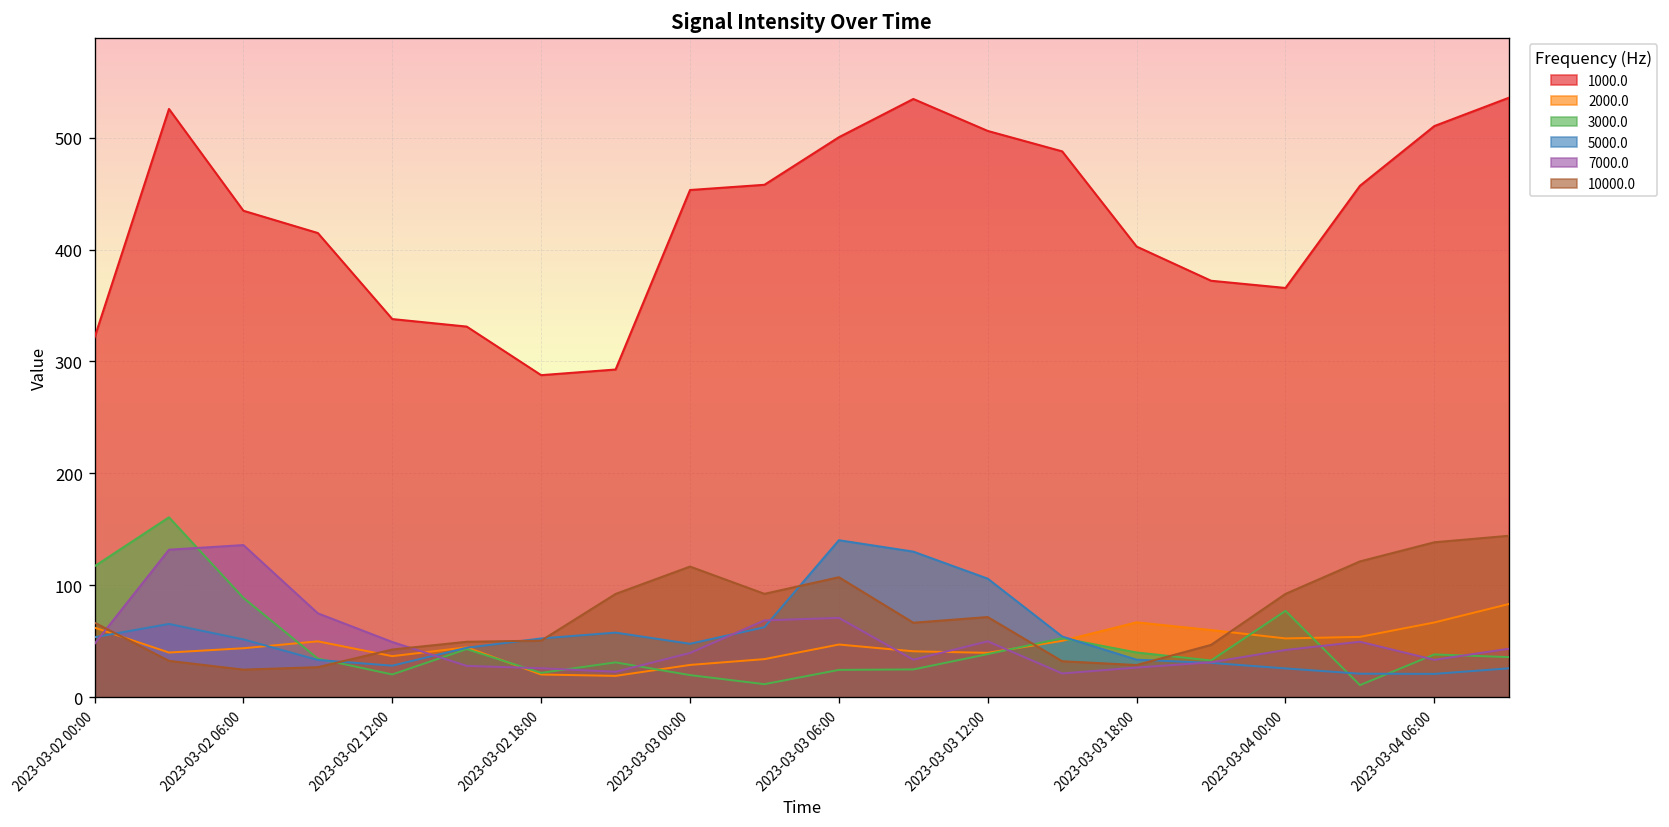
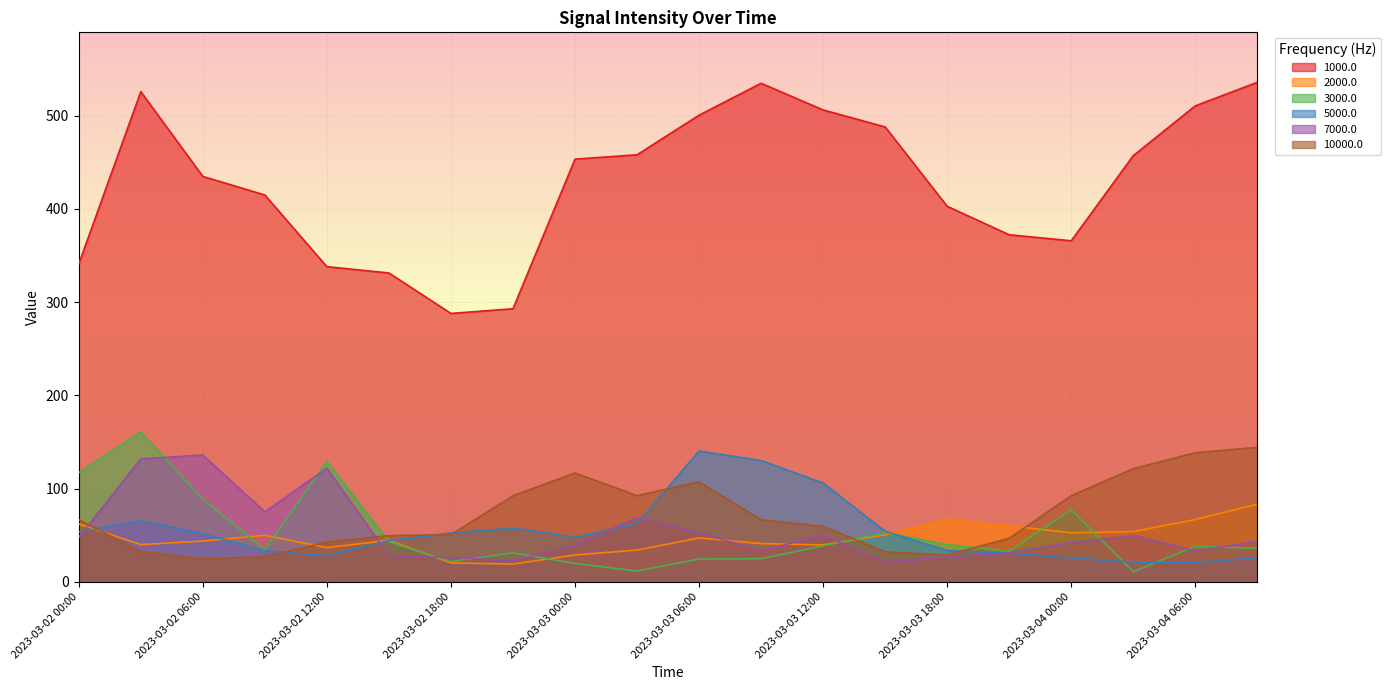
  {
    "1000.0": {
-     "2023-03-02 00:00": 320,
+     "2023-03-02 00:00": 340,
      "2023-03-02 06:00": 430,
      "2023-03-02 12:00": 340,
      "2023-03-02 18:00": 290,
      "2023-03-03 00:00": 450,
      "2023-03-03 06:00": 500,
      "2023-03-03 12:00": 510,
      "2023-03-03 18:00": 400,
      "2023-03-04 00:00": 370,
      "2023-03-04 06:00": 510
    },
    "2000.0": {
      "2023-03-02 00:00": 60,
      "2023-03-02 06:00": 40,
      "2023-03-02 12:00": 40,
      "2023-03-03 00:00": 30,
      "2023-03-03 06:00": 50,
      "2023-03-03 18:00": 70,
      "2023-03-04 00:00": 50,
      "2023-03-04 06:00": 70
    },
    "3000.0": {
      "2023-03-02 00:00": 120,
      "2023-03-02 06:00": 90,
-     "2023-03-02 12:00": 20,
+     "2023-03-02 12:00": 130,
      "2023-03-03 00:00": 20,
      "2023-03-03 06:00": 20,
      "2023-03-03 18:00": 40,
      "2023-03-04 00:00": 80,
      "2023-03-04 06:00": 40
    },
    "5000.0": {
      "2023-03-02 00:00": 50,
      "2023-03-02 06:00": 50,
      "2023-03-02 12:00": 30,
      "2023-03-03 00:00": 50,
      "2023-03-03 06:00": 140,
      "2023-03-03 12:00": 110,
      "2023-03-03 18:00": 30,
      "2023-03-04 00:00": 30,
      "2023-03-04 06:00": 20
    },
    "7000.0": {
      "2023-03-02 00:00": 50,
      "2023-03-02 06:00": 140,
-     "2023-03-02 12:00": 50,
+     "2023-03-02 12:00": 120,
      "2023-03-02 18:00": 30,
      "2023-03-03 00:00": 40,
-     "2023-03-03 06:00": 70,
+     "2023-03-03 06:00": 50,
      "2023-03-03 12:00": 50,
      "2023-03-04 00:00": 40,
      "2023-03-04 06:00": 30
    },
    "10000.0": {
      "2023-03-02 00:00": 70,
      "2023-03-02 06:00": 20,
      "2023-03-02 12:00": 40,
      "2023-03-03 00:00": 120,
      "2023-03-03 06:00": 110,
-     "2023-03-03 12:00": 70,
+     "2023-03-03 12:00": 60,
      "2023-03-04 00:00": 90,
      "2023-03-04 06:00": 140
    }
  }
